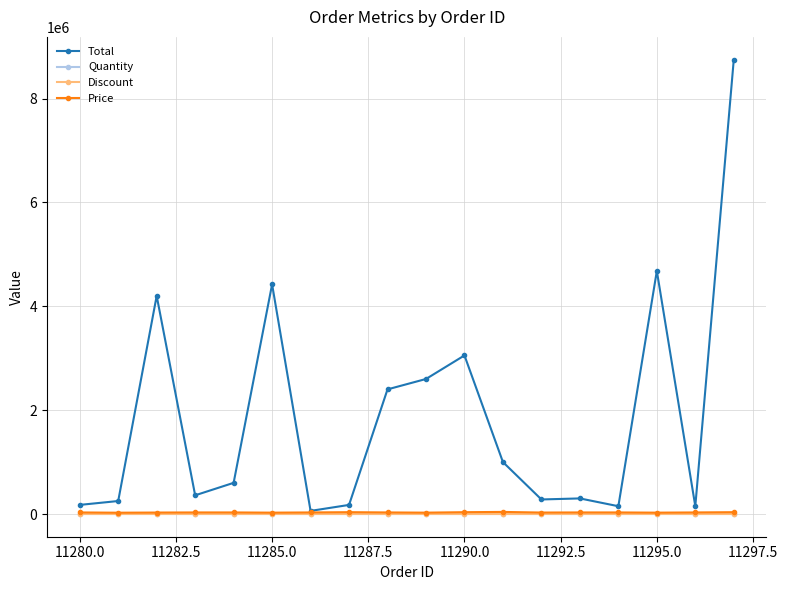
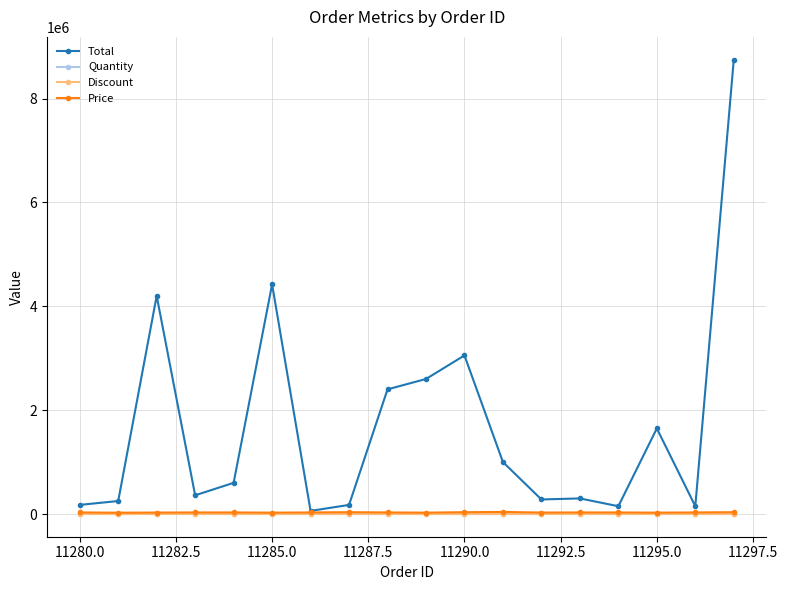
  {
    "Total": {
      "11280.0": 200000,
      "11285.0": 4400000,
      "11290.0": 3100000,
-     "11295.0": 4700000
+     "11295.0": 1600000
    }
  }
